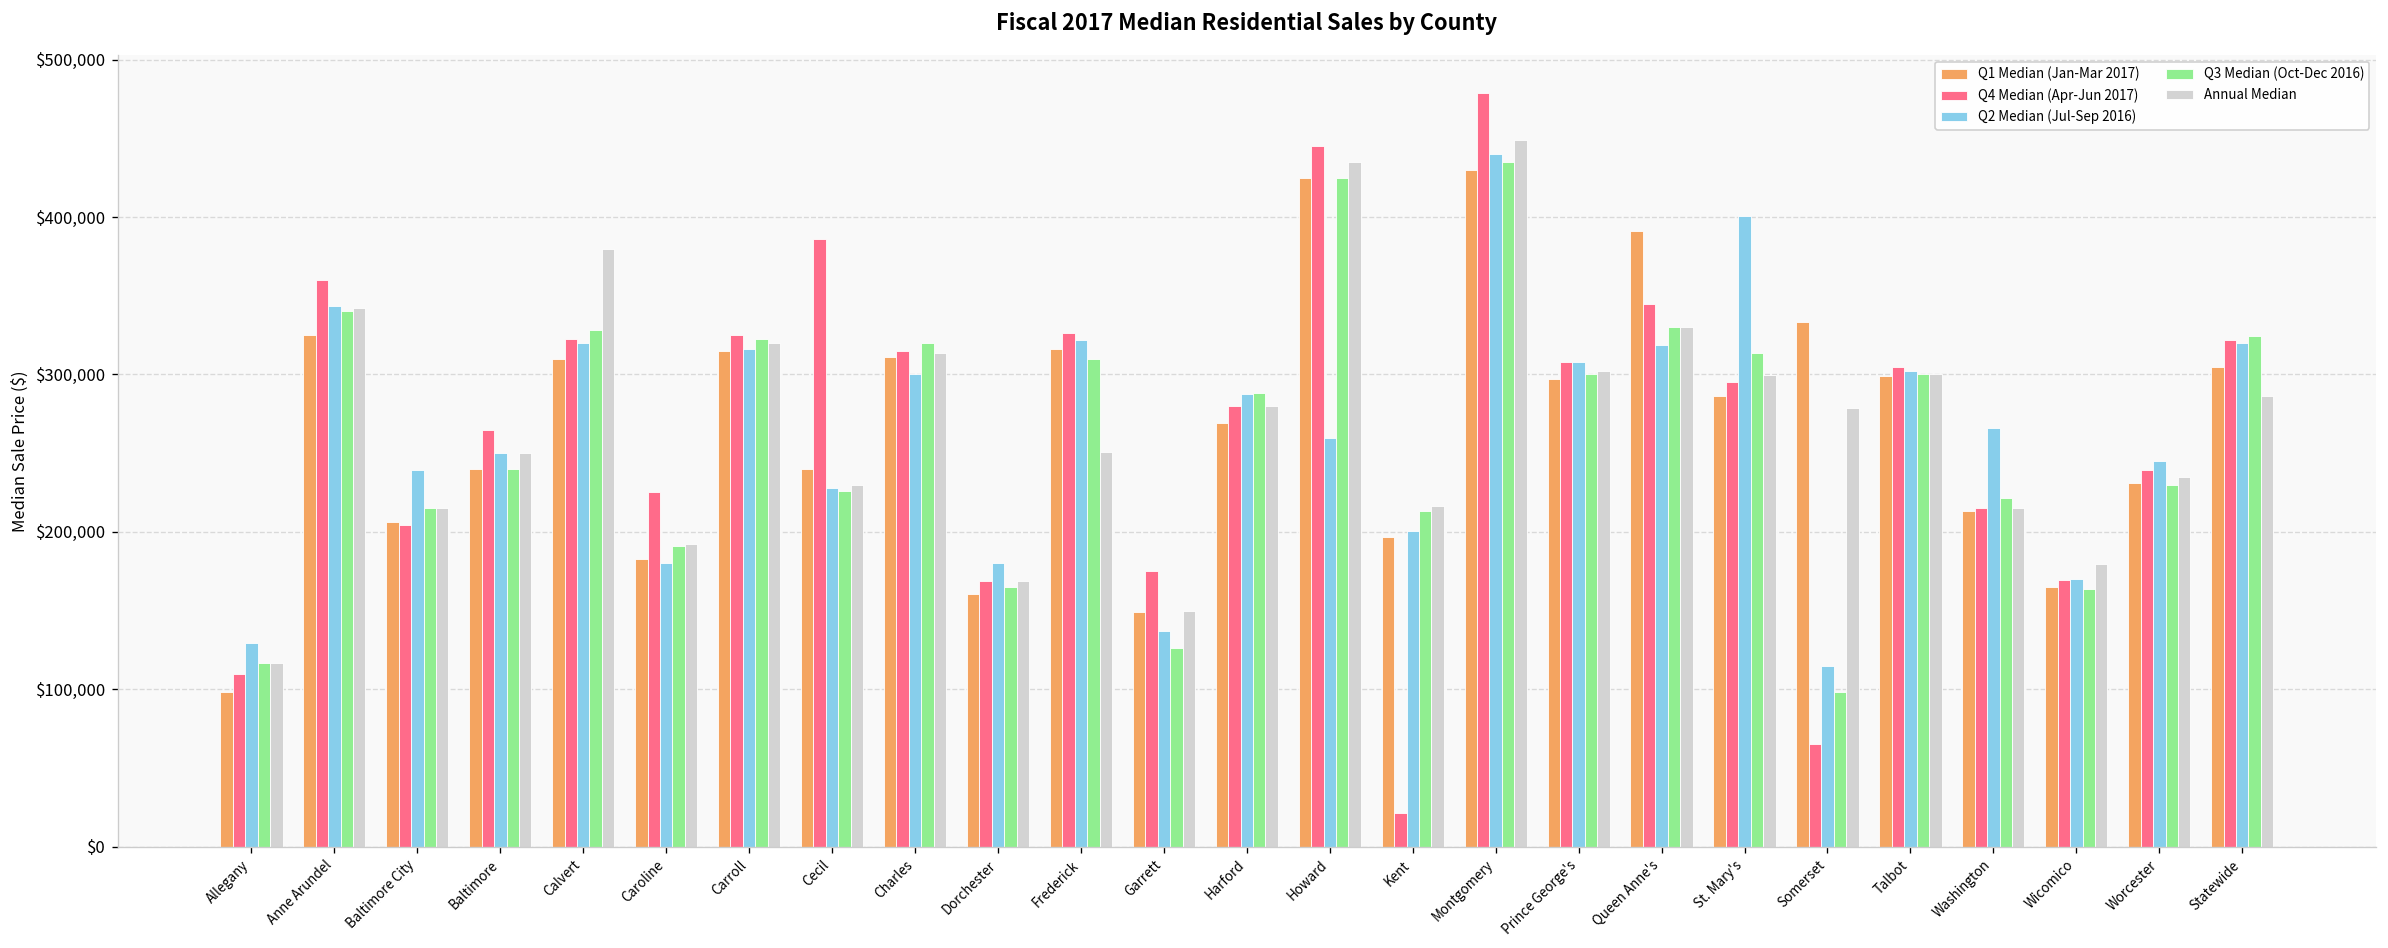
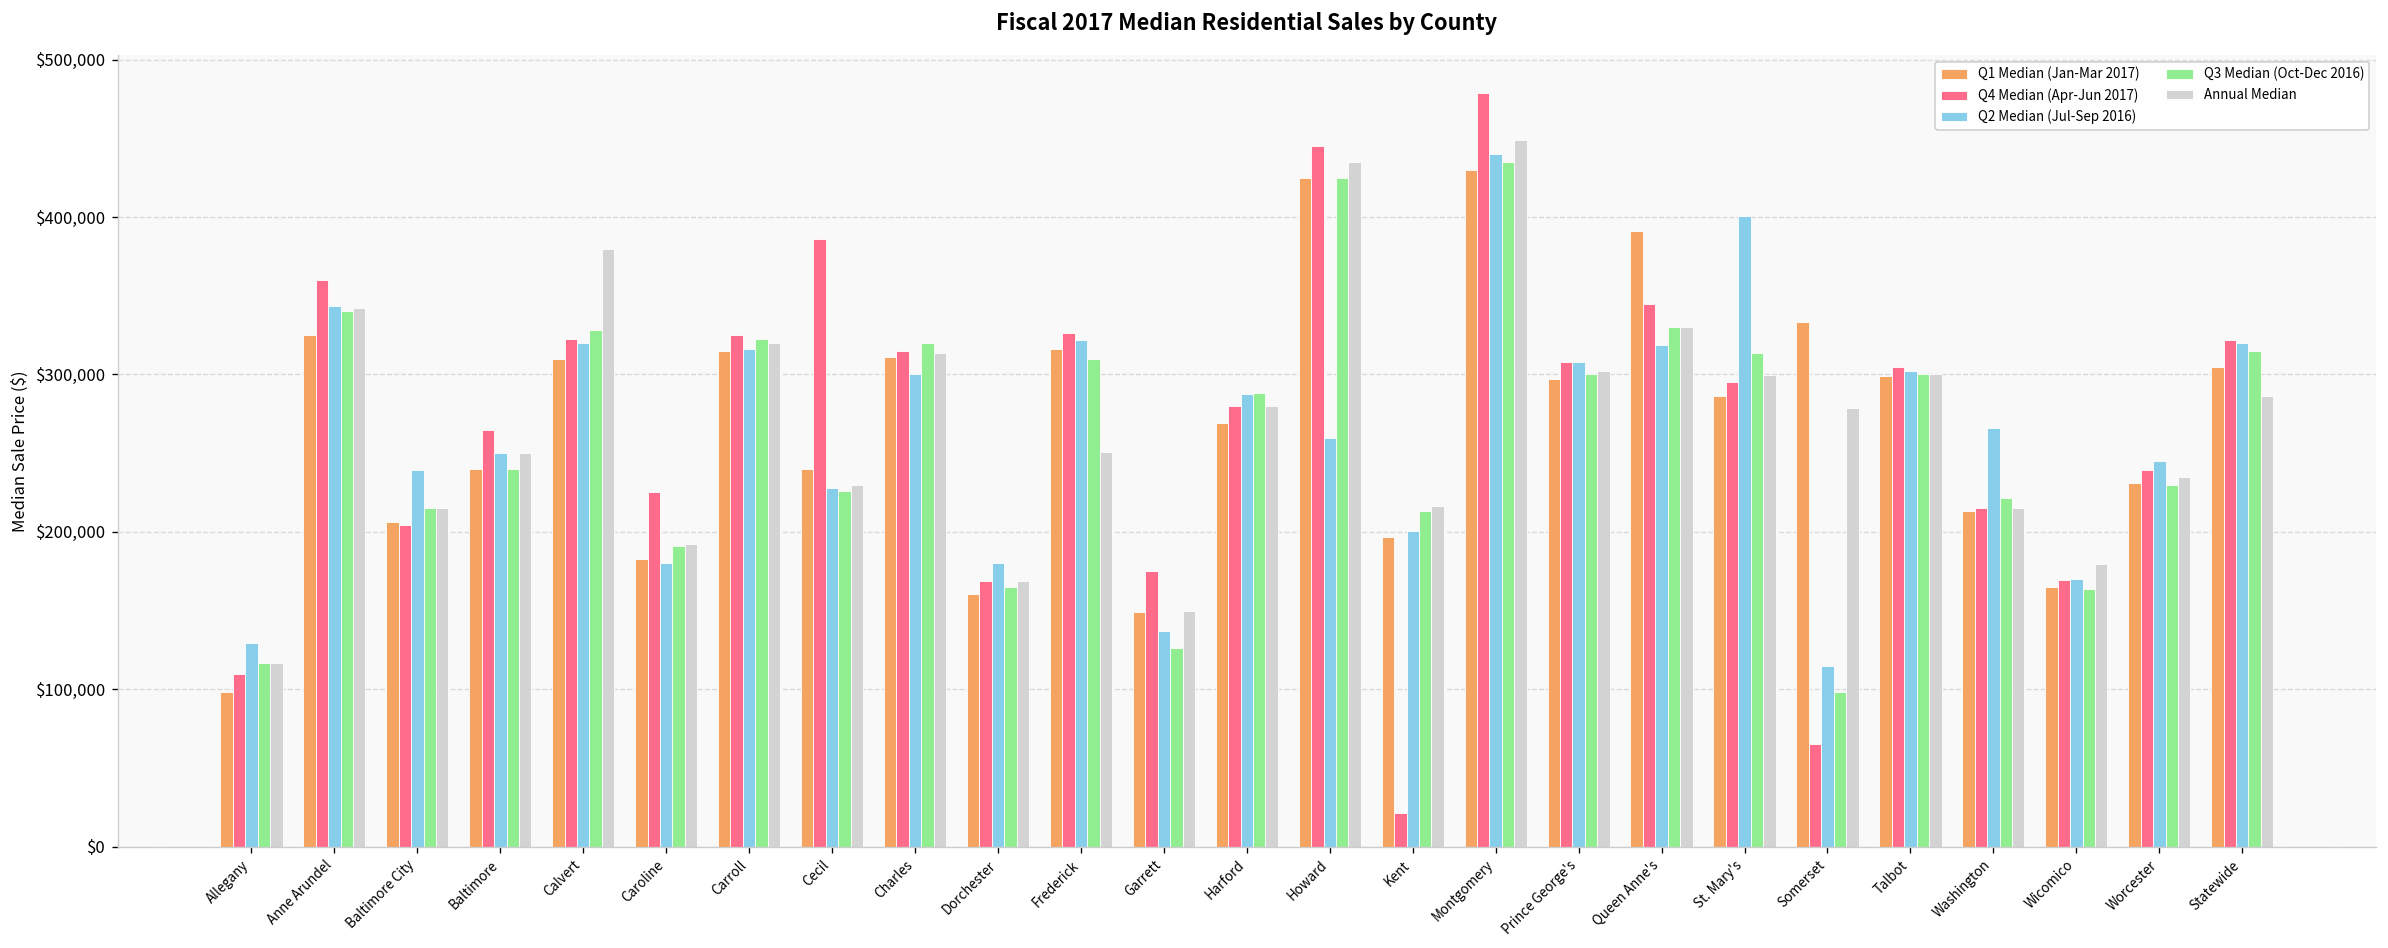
  {
    "Q1 Median (Jan-Mar 2017)": {
      "Allegany": "$98,000",
      "Anne Arundel": "$325,000",
      "Baltimore City": "$206,000",
      "Baltimore": "$240,000",
      "Calvert": "$310,000",
      "Caroline": "$183,000",
      "Carroll": "$315,000",
      "Cecil": "$240,000",
      "Charles": "$311,000",
      "Dorchester": "$161,000",
      "Frederick": "$316,000",
      "Garrett": "$149,000",
      "Harford": "$269,000",
      "Howard": "$425,000",
      "Kent": "$197,000",
      "Montgomery": "$430,000",
      "Prince George's": "$297,000",
      "Queen Anne's": "$391,000",
      "St. Mary's": "$286,000",
      "Somerset": "$334,000",
      "Talbot": "$299,000",
      "Washington": "$214,000",
      "Wicomico": "$165,000",
      "Worcester": "$231,000",
      "Statewide": "$305,000"
    },
    "Q4 Median (Apr-Jun 2017)": {
      "Allegany": "$110,000",
      "Anne Arundel": "$360,000",
      "Baltimore City": "$205,000",
      "Baltimore": "$265,000",
      "Calvert": "$323,000",
      "Caroline": "$225,000",
      "Carroll": "$325,000",
      "Cecil": "$386,000",
      "Charles": "$315,000",
      "Dorchester": "$169,000",
      "Frederick": "$327,000",
      "Garrett": "$175,000",
      "Harford": "$280,000",
      "Howard": "$445,000",
      "Kent": "$21,000",
      "Montgomery": "$479,000",
      "Prince George's": "$308,000",
      "Queen Anne's": "$345,000",
      "St. Mary's": "$295,000",
      "Somerset": "$65,000",
      "Talbot": "$305,000",
      "Washington": "$215,000",
      "Wicomico": "$169,000",
      "Worcester": "$240,000",
      "Statewide": "$322,000"
    },
    "Q2 Median (Jul-Sep 2016)": {
      "Allegany": "$130,000",
      "Anne Arundel": "$344,000",
      "Baltimore City": "$239,000",
      "Baltimore": "$250,000",
      "Calvert": "$320,000",
      "Caroline": "$181,000",
      "Carroll": "$316,000",
      "Cecil": "$228,000",
      "Charles": "$300,000",
      "Dorchester": "$180,000",
      "Frederick": "$322,000",
      "Garrett": "$137,000",
      "Harford": "$288,000",
      "Howard": "$259,000",
      "Kent": "$201,000",
      "Montgomery": "$440,000",
      "Prince George's": "$308,000",
      "Queen Anne's": "$319,000",
      "St. Mary's": "$400,000",
      "Somerset": "$115,000",
      "Talbot": "$302,000",
      "Washington": "$266,000",
      "Wicomico": "$170,000",
      "Worcester": "$245,000",
      "Statewide": "$320,000"
    },
    "Q3 Median (Oct-Dec 2016)": {
      "Allegany": "$117,000",
      "Anne Arundel": "$340,000",
      "Baltimore City": "$215,000",
      "Baltimore": "$240,000",
      "Calvert": "$329,000",
      "Caroline": "$191,000",
      "Carroll": "$323,000",
      "Cecil": "$226,000",
      "Charles": "$320,000",
      "Dorchester": "$165,000",
      "Frederick": "$310,000",
      "Garrett": "$126,000",
      "Harford": "$288,000",
      "Howard": "$425,000",
      "Kent": "$213,000",
      "Montgomery": "$435,000",
      "Prince George's": "$300,000",
      "Queen Anne's": "$330,000",
      "St. Mary's": "$314,000",
      "Somerset": "$98,000",
      "Talbot": "$300,000",
      "Washington": "$221,000",
      "Wicomico": "$164,000",
      "Worcester": "$230,000",
-     "Statewide": "$325,000"
+     "Statewide": "$315,000"
    },
    "Annual Median": {
      "Allegany": "$117,000",
      "Anne Arundel": "$342,000",
      "Baltimore City": "$215,000",
      "Baltimore": "$250,000",
      "Calvert": "$380,000",
      "Caroline": "$192,000",
      "Carroll": "$320,000",
      "Cecil": "$230,000",
      "Charles": "$313,000",
      "Dorchester": "$169,000",
      "Frederick": "$251,000",
      "Garrett": "$149,000",
      "Harford": "$280,000",
      "Howard": "$435,000",
      "Kent": "$217,000",
      "Montgomery": "$449,000",
      "Prince George's": "$302,000",
      "Queen Anne's": "$330,000",
      "St. Mary's": "$300,000",
      "Somerset": "$279,000",
      "Talbot": "$300,000",
      "Washington": "$215,000",
      "Wicomico": "$179,000",
      "Worcester": "$235,000",
      "Statewide": "$286,000"
    }
  }
